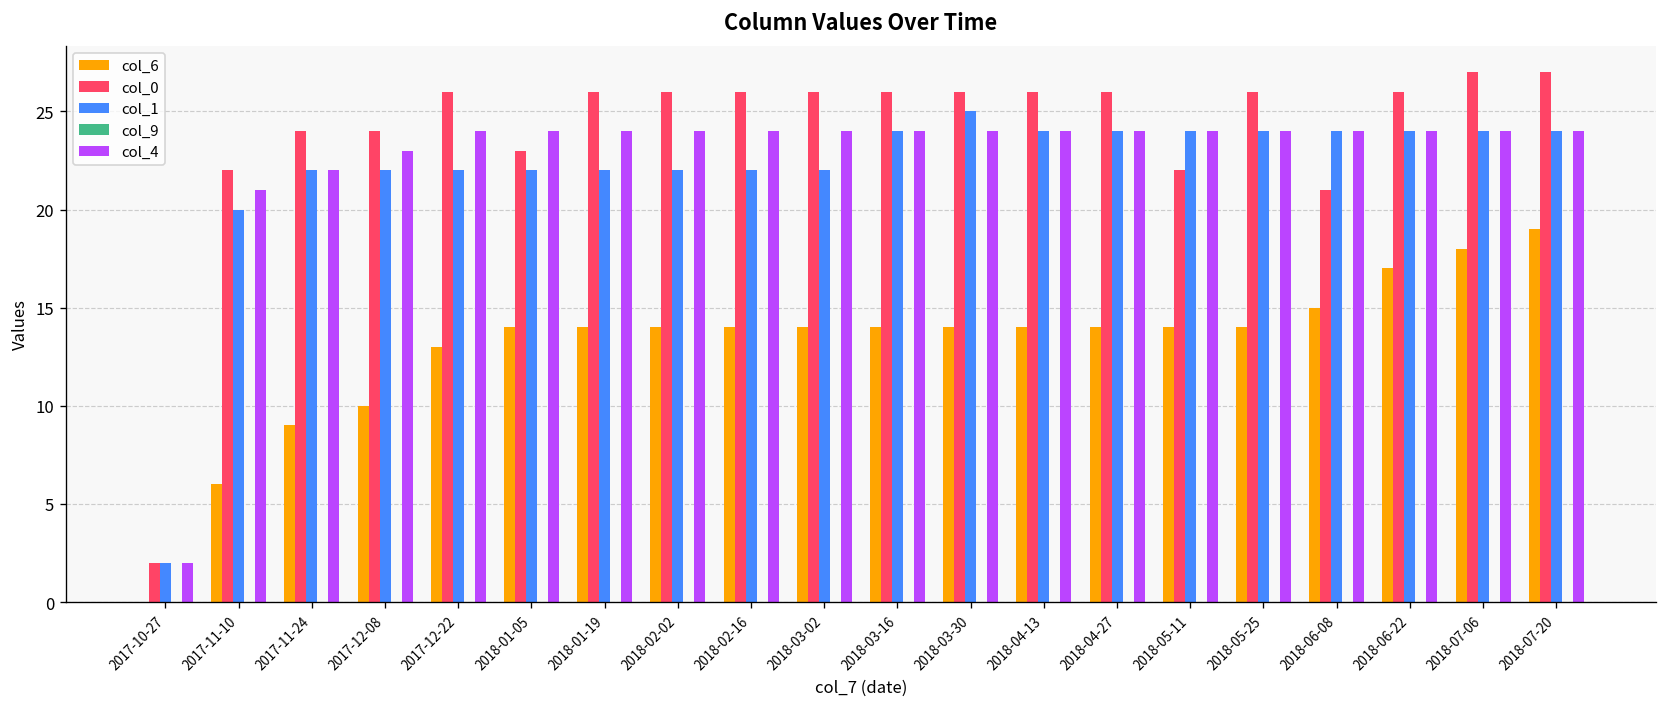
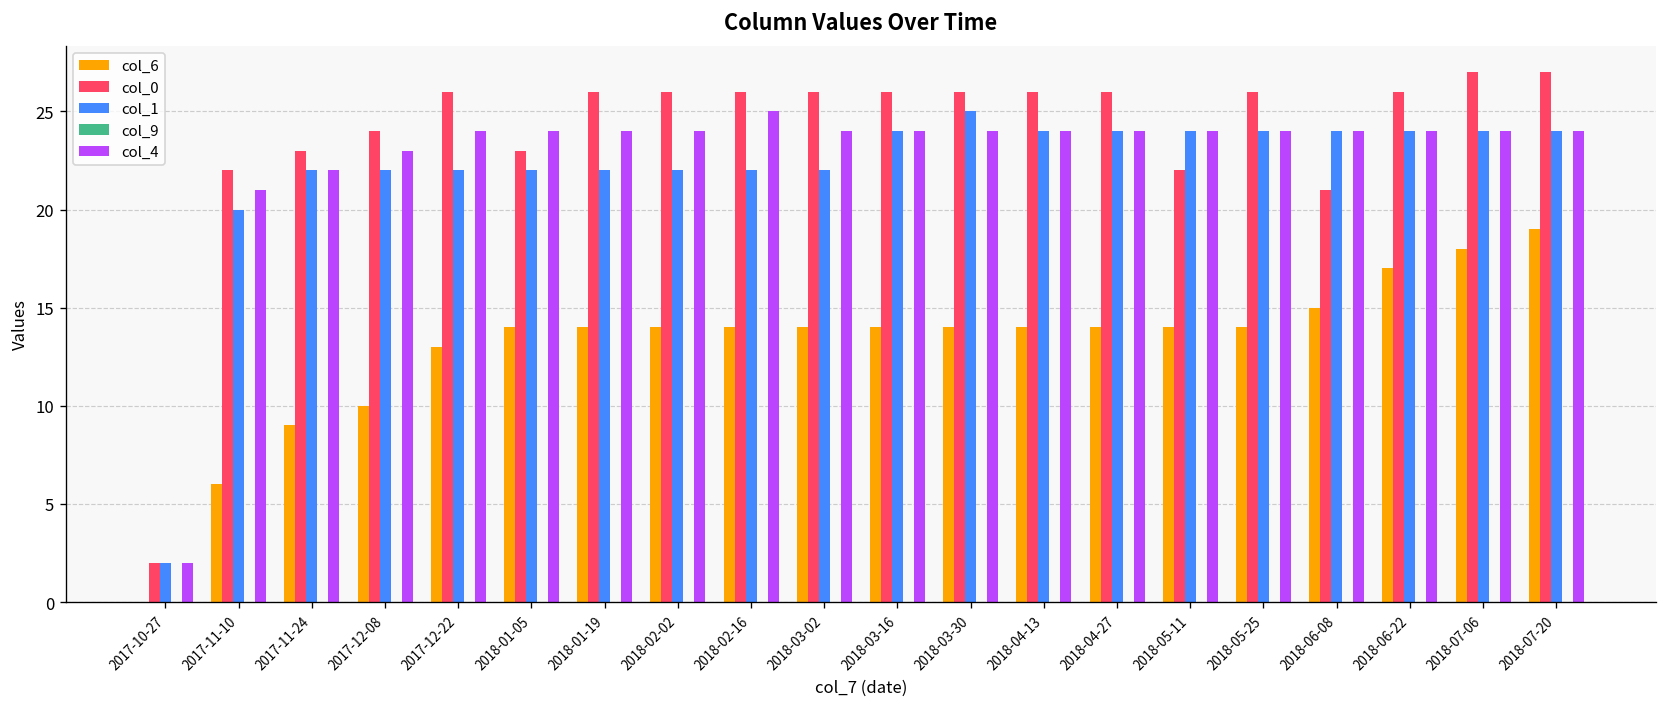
  {
    "col_6": {
      "2017-10-27": 0,
      "2017-11-10": 6,
      "2017-11-24": 9,
      "2017-12-08": 10,
      "2017-12-22": 13,
      "2018-01-05": 14,
      "2018-01-19": 14,
      "2018-02-02": 14,
      "2018-02-16": 14,
      "2018-03-02": 14,
      "2018-03-16": 14,
      "2018-03-30": 14,
      "2018-04-13": 14,
      "2018-04-27": 14,
      "2018-05-11": 14,
      "2018-05-25": 14,
      "2018-06-08": 15,
      "2018-06-22": 17,
      "2018-07-06": 18,
      "2018-07-20": 19
    },
    "col_0": {
      "2017-10-27": 2,
      "2017-11-10": 22,
-     "2017-11-24": 24,
+     "2017-11-24": 23,
      "2017-12-08": 24,
      "2017-12-22": 26,
      "2018-01-05": 23,
      "2018-01-19": 26,
      "2018-02-02": 26,
      "2018-02-16": 26,
      "2018-03-02": 26,
      "2018-03-16": 26,
      "2018-03-30": 26,
      "2018-04-13": 26,
      "2018-04-27": 26,
      "2018-05-11": 22,
      "2018-05-25": 26,
      "2018-06-08": 21,
      "2018-06-22": 26,
      "2018-07-06": 27,
      "2018-07-20": 27
    },
    "col_1": {
      "2017-10-27": 2,
      "2017-11-10": 20,
      "2017-11-24": 22,
      "2017-12-08": 22,
      "2017-12-22": 22,
      "2018-01-05": 22,
      "2018-01-19": 22,
      "2018-02-02": 22,
      "2018-02-16": 22,
      "2018-03-02": 22,
      "2018-03-16": 24,
      "2018-03-30": 25,
      "2018-04-13": 24,
      "2018-04-27": 24,
      "2018-05-11": 24,
      "2018-05-25": 24,
      "2018-06-08": 24,
      "2018-06-22": 24,
      "2018-07-06": 24,
      "2018-07-20": 24
    },
    "col_9": {
      "2017-10-27": 0,
      "2017-11-10": 0,
      "2017-11-24": 0,
      "2017-12-08": 0,
      "2017-12-22": 0,
      "2018-01-05": 0,
      "2018-01-19": 0,
      "2018-02-02": 0,
      "2018-02-16": 0,
      "2018-03-02": 0,
      "2018-03-16": 0,
      "2018-03-30": 0,
      "2018-04-13": 0,
      "2018-04-27": 0,
      "2018-05-11": 0,
      "2018-05-25": 0,
      "2018-06-08": 0,
      "2018-06-22": 0,
      "2018-07-06": 0,
      "2018-07-20": 0
    },
    "col_4": {
      "2017-10-27": 2,
      "2017-11-10": 21,
      "2017-11-24": 22,
      "2017-12-08": 23,
      "2017-12-22": 24,
      "2018-01-05": 24,
      "2018-01-19": 24,
      "2018-02-02": 24,
-     "2018-02-16": 24,
+     "2018-02-16": 25,
      "2018-03-02": 24,
      "2018-03-16": 24,
      "2018-03-30": 24,
      "2018-04-13": 24,
      "2018-04-27": 24,
      "2018-05-11": 24,
      "2018-05-25": 24,
      "2018-06-08": 24,
      "2018-06-22": 24,
      "2018-07-06": 24,
      "2018-07-20": 24
    }
  }
